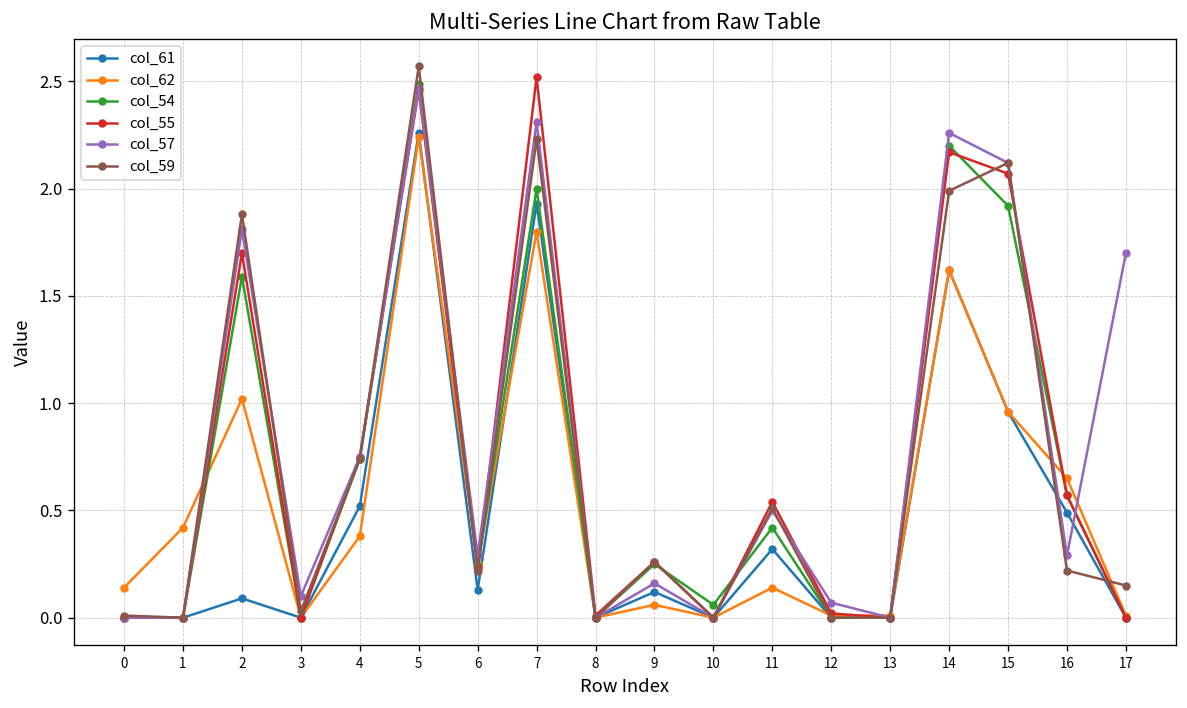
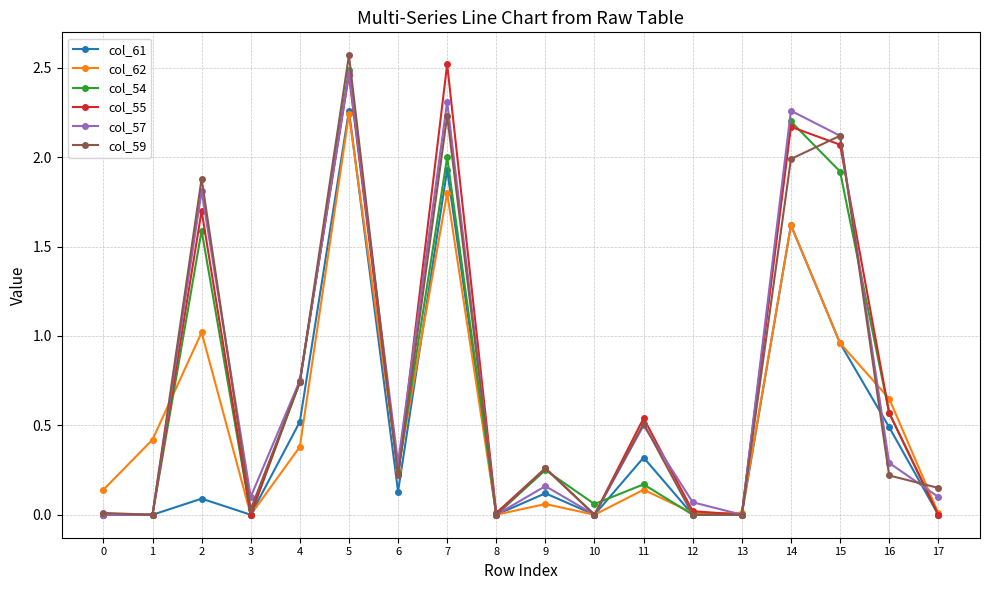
  {
    "col_61": {
      "2": 0.09,
      "4": 0.52,
      "5": 2.26,
      "6": 0.13,
      "7": 1.93,
      "9": 0.12,
      "11": 0.32,
      "16": 0.49
    },
    "col_62": {
      "0": 0.14,
      "1": 0.42,
      "2": 1.02,
      "4": 0.38,
      "5": 2.24,
      "7": 1.80,
      "9": 0.06,
      "11": 0.14,
      "16": 0.65
    },
    "col_54": {
      "2": 1.59,
      "5": 2.49,
      "7": 2.00,
      "10": 0.06,
-     "11": 0.42,
+     "11": 0.17,
      "14": 2.20,
      "15": 1.92
    },
    "col_55": {
      "2": 1.70,
      "7": 2.52,
      "11": 0.54,
      "14": 2.17,
      "15": 2.07
    },
    "col_57": {
      "2": 1.8,
      "3": 0.1,
      "6": 0.3,
      "7": 2.3,
      "9": 0.16,
      "12": 0.07,
      "14": 2.26,
      "16": 0.3,
-     "17": 1.7
+     "17": 0.1
    },
    "col_59": {
      "2": 1.88,
      "3": 0.03,
      "5": 2.57,
      "7": 2.23,
      "14": 1.99,
      "16": 0.22,
      "17": 0.15
    }
  }
